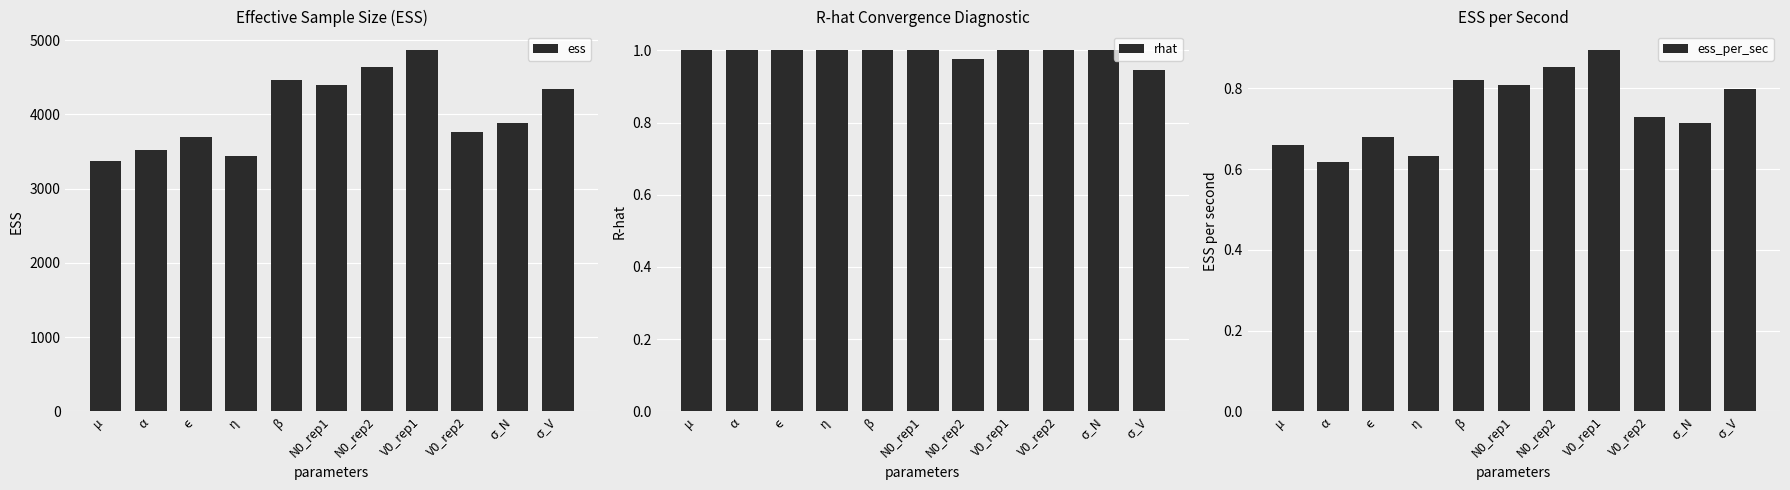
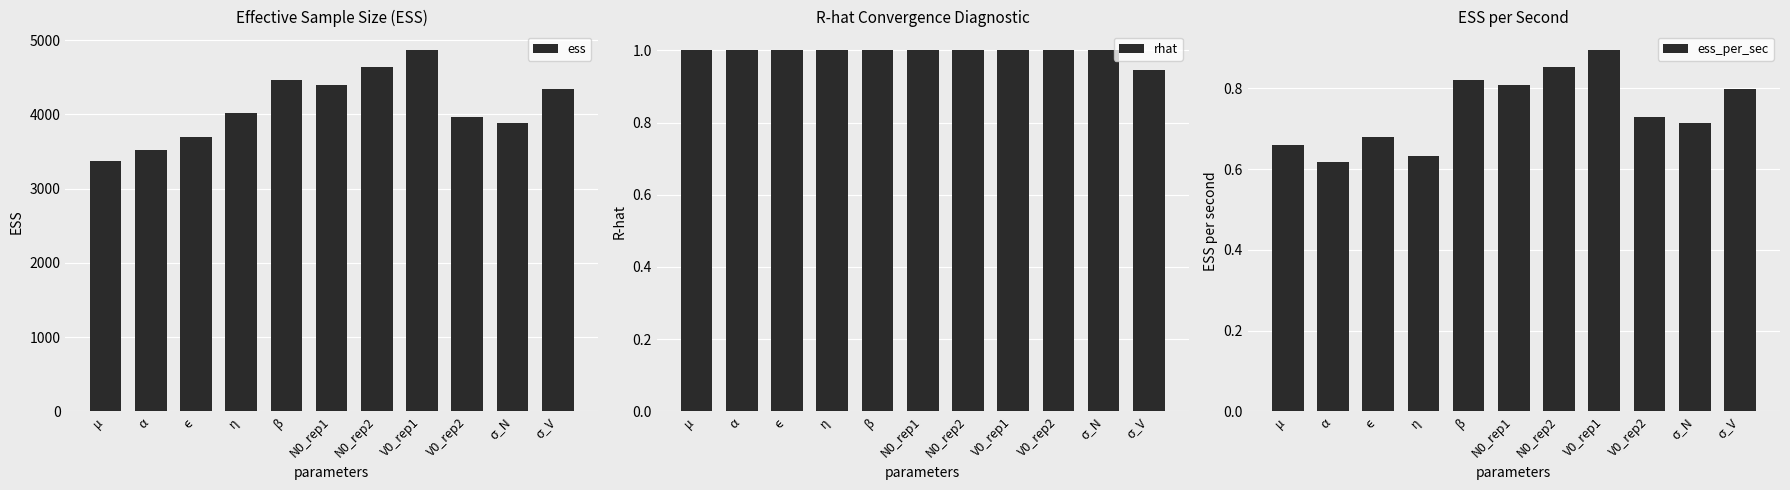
  {
    "Effective Sample Size (ESS)": {
      "μ": 3400,
      "α": 3500,
      "ϵ": 3700,
-     "η": 3400,
+     "η": 4000,
      "β": 4500,
      "N0_rep1": 4400,
      "N0_rep2": 4600,
      "V0_rep1": 4900,
-     "V0_rep2": 3800,
+     "V0_rep2": 4000,
      "σ_N": 3900,
      "σ_V": 4300
    },
    "R-hat Convergence Diagnostic": {
      "μ": 1.00,
      "α": 1.00,
      "ϵ": 1.00,
      "η": 1.00,
      "β": 1.00,
      "N0_rep1": 1.00,
-     "N0_rep2": 0.98,
+     "N0_rep2": 1.00,
      "V0_rep1": 1.00,
      "V0_rep2": 1.00,
      "σ_N": 1.00,
      "σ_V": 0.95
    },
    "ESS per Second": {
      "μ": 0.66,
      "α": 0.62,
      "ϵ": 0.68,
      "η": 0.63,
      "β": 0.82,
      "N0_rep1": 0.81,
      "N0_rep2": 0.85,
      "V0_rep1": 0.90,
      "V0_rep2": 0.73,
      "σ_N": 0.71,
      "σ_V": 0.80
    }
  }
